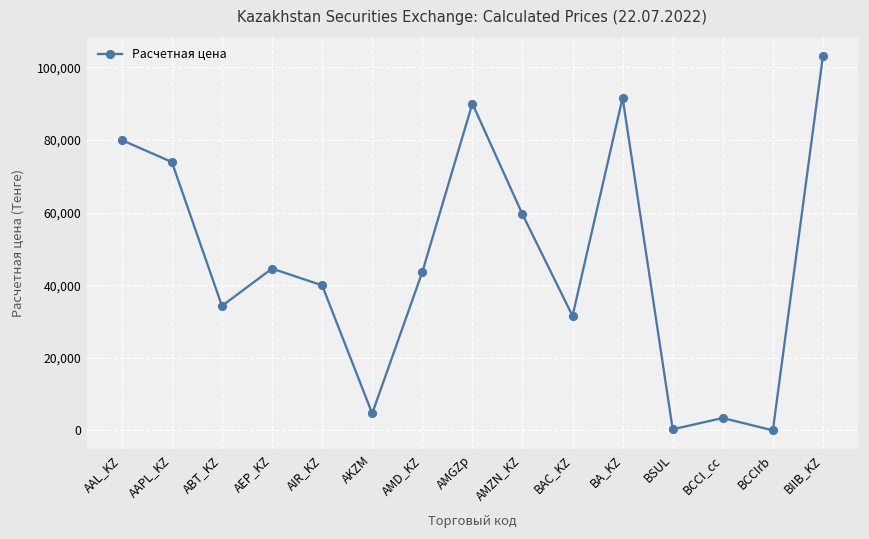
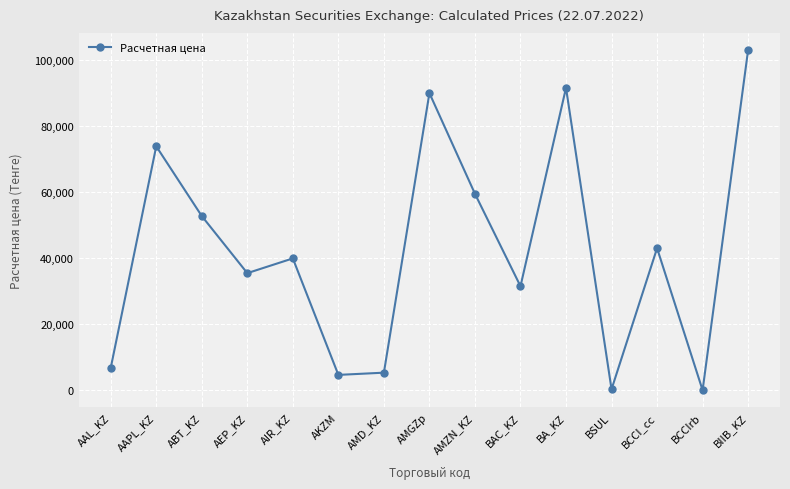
  {
-   "AAL_KZ": "80,000",
+   "AAL_KZ": "7,000",
    "AAPL_KZ": "74,000",
-   "ABT_KZ": "34,000",
-   "AEP_KZ": "45,000",
+   "ABT_KZ": "53,000",
+   "AEP_KZ": "35,000",
    "AIR_KZ": "40,000",
    "AKZM": "5,000",
-   "AMD_KZ": "44,000",
+   "AMD_KZ": "5,000",
    "AMGZp": "90,000",
    "AMZN_KZ": "60,000",
    "BAC_KZ": "32,000",
    "BA_KZ": "92,000",
    "BSUL": "0",
-   "BCCI_cc": "3,000",
+   "BCCI_cc": "43,000",
    "BCCIrb": "0",
    "BIIB_KZ": "103,000"
  }
